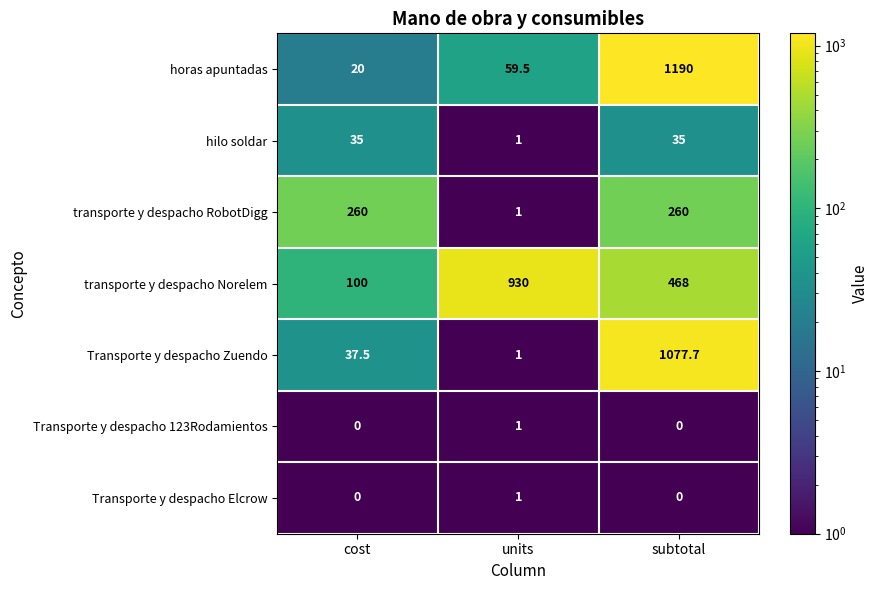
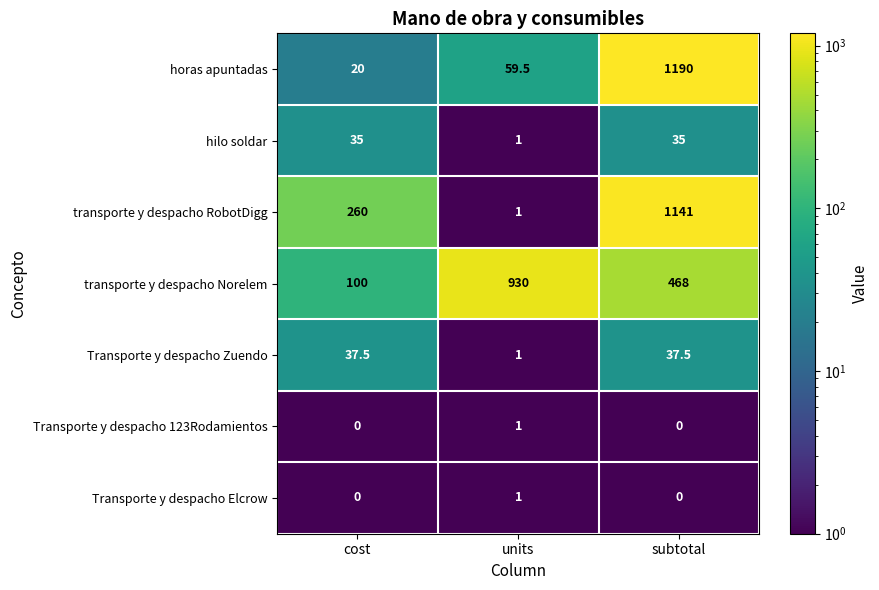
  {
    "horas apuntadas": {
      "cost": 20,
      "units": 59.5,
      "subtotal": 1190
    },
    "hilo soldar": {
      "cost": 35,
      "units": 1,
      "subtotal": 35
    },
    "transporte y despacho RobotDigg": {
      "cost": 260,
      "units": 1,
-     "subtotal": 260
+     "subtotal": 1141
    },
    "transporte y despacho Norelem": {
      "cost": 100,
      "units": 930,
      "subtotal": 468
    },
    "Transporte y despacho Zuendo": {
      "cost": 37.5,
      "units": 1,
-     "subtotal": 1077.7
+     "subtotal": 37.5
    },
    "Transporte y despacho 123Rodamientos": {
      "cost": 0,
      "units": 1,
      "subtotal": 0
    },
    "Transporte y despacho Elcrow": {
      "cost": 0,
      "units": 1,
      "subtotal": 0
    }
  }
